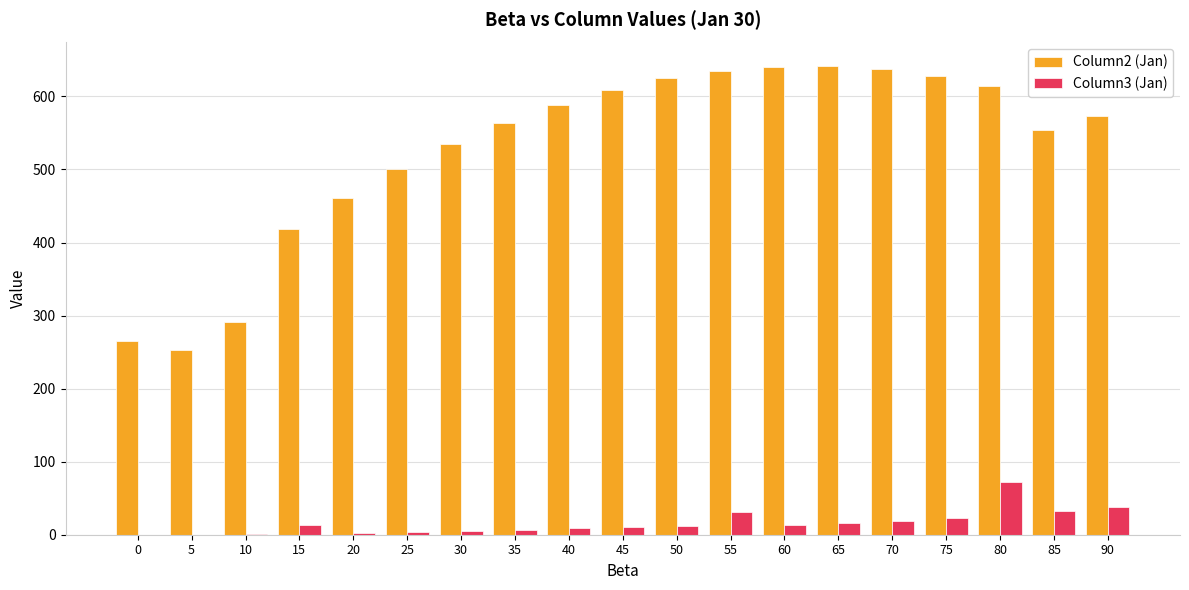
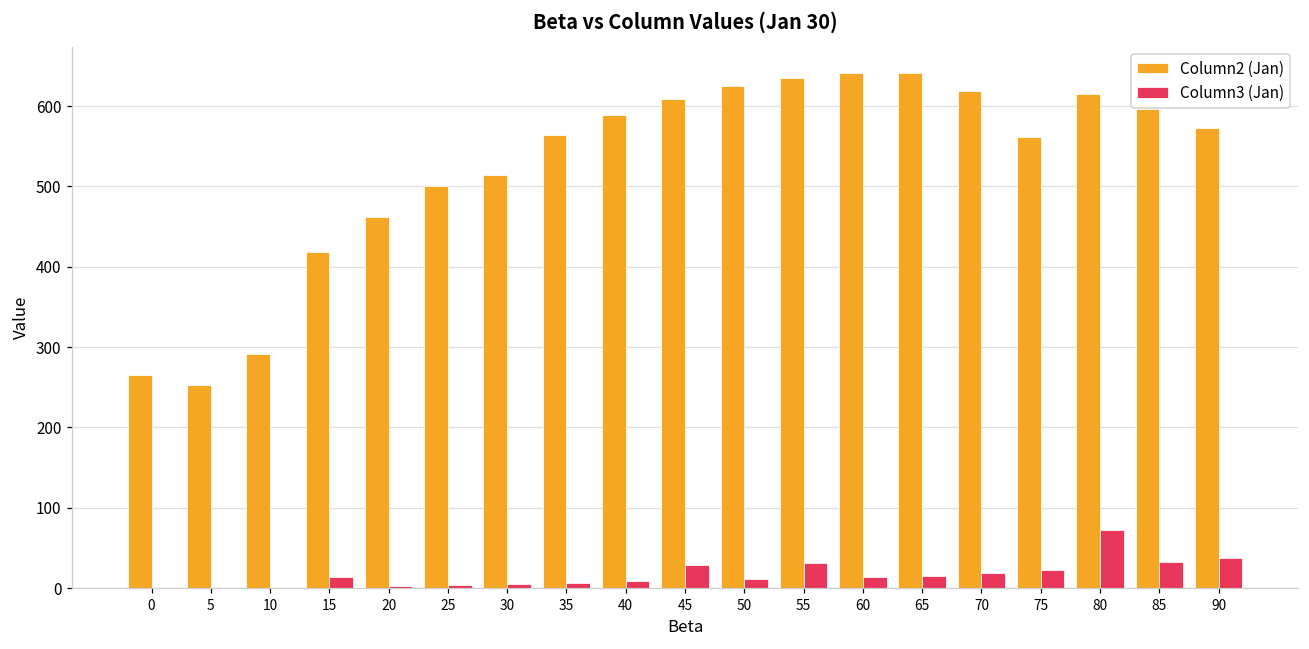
  {
    "Column2 (Jan)": {
      "0": 270,
      "5": 250,
      "10": 290,
      "15": 420,
      "20": 460,
      "25": 500,
-     "30": 530,
+     "30": 510,
      "35": 560,
      "40": 590,
      "45": 610,
      "50": 620,
      "55": 640,
      "60": 640,
      "65": 640,
-     "70": 640,
-     "75": 630,
+     "70": 620,
+     "75": 560,
      "80": 610,
-     "85": 550,
+     "85": 600,
      "90": 570
    },
    "Column3 (Jan)": {
      "0": 0,
      "15": 10,
      "25": 0,
      "30": 10,
      "35": 10,
      "40": 10,
-     "45": 10,
+     "45": 30,
      "50": 10,
      "55": 30,
      "60": 10,
      "65": 20,
      "70": 20,
      "75": 20,
      "80": 70,
      "85": 30,
      "90": 40
    }
  }
